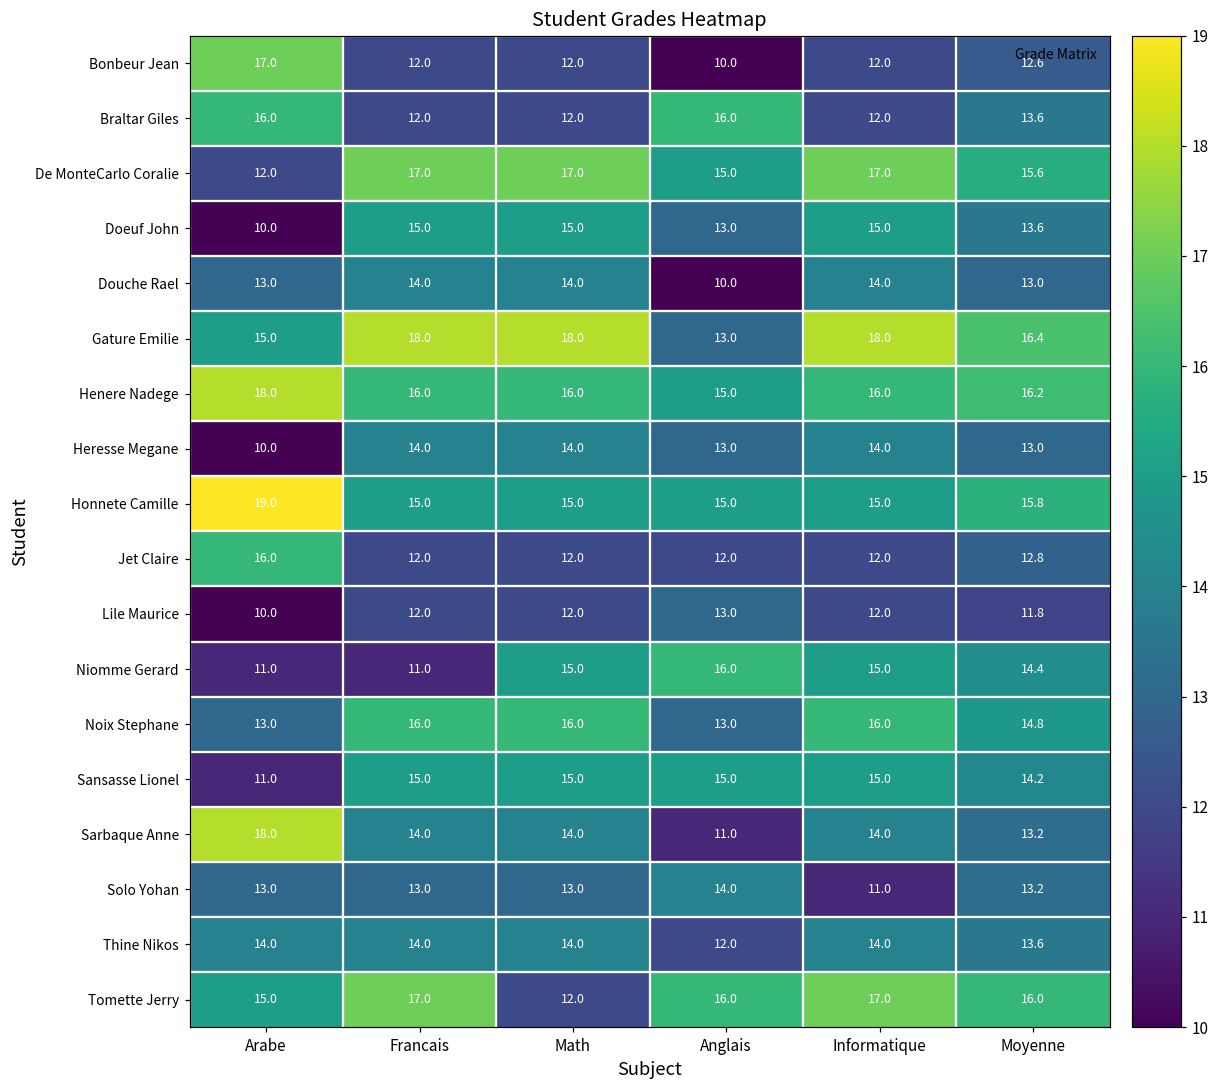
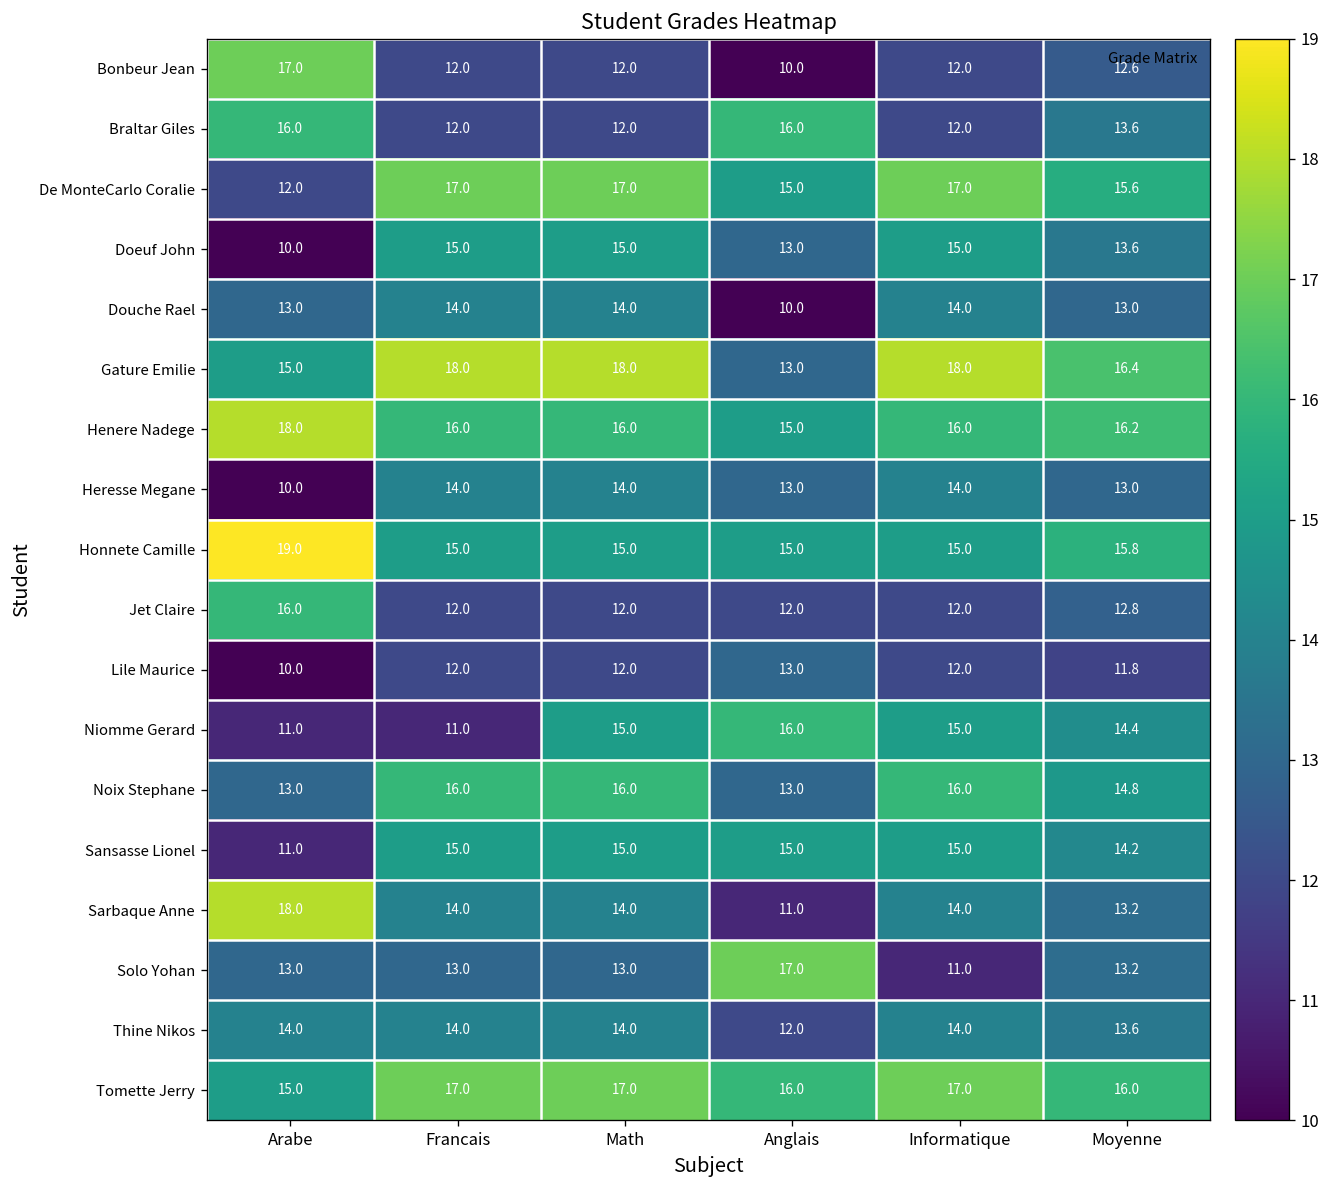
  {
    "Bonbeur Jean": {
      "Arabe": 17.0,
      "Francais": 12.0,
      "Math": 12.0,
      "Anglais": 10.0,
      "Informatique": 12.0
    },
    "Braltar Giles": {
      "Arabe": 16.0,
      "Francais": 12.0,
      "Math": 12.0,
      "Anglais": 16.0,
      "Informatique": 12.0,
      "Moyenne": 13.6
    },
    "De MonteCarlo Coralie": {
      "Arabe": 12.0,
      "Francais": 17.0,
      "Math": 17.0,
      "Anglais": 15.0,
      "Informatique": 17.0,
      "Moyenne": 15.6
    },
    "Doeuf John": {
      "Arabe": 10.0,
      "Francais": 15.0,
      "Math": 15.0,
      "Anglais": 13.0,
      "Informatique": 15.0,
      "Moyenne": 13.6
    },
    "Douche Rael": {
      "Arabe": 13.0,
      "Francais": 14.0,
      "Math": 14.0,
      "Anglais": 10.0,
      "Informatique": 14.0,
      "Moyenne": 13.0
    },
    "Gature Emilie": {
      "Arabe": 15.0,
      "Francais": 18.0,
      "Math": 18.0,
      "Anglais": 13.0,
      "Informatique": 18.0,
      "Moyenne": 16.4
    },
    "Henere Nadege": {
      "Arabe": 18.0,
      "Francais": 16.0,
      "Math": 16.0,
      "Anglais": 15.0,
      "Informatique": 16.0,
      "Moyenne": 16.2
    },
    "Heresse Megane": {
      "Arabe": 10.0,
      "Francais": 14.0,
      "Math": 14.0,
      "Anglais": 13.0,
      "Informatique": 14.0,
      "Moyenne": 13.0
    },
    "Honnete Camille": {
      "Arabe": 19.0,
      "Francais": 15.0,
      "Math": 15.0,
      "Anglais": 15.0,
      "Informatique": 15.0,
      "Moyenne": 15.8
    },
    "Jet Claire": {
      "Arabe": 16.0,
      "Francais": 12.0,
      "Math": 12.0,
      "Anglais": 12.0,
      "Informatique": 12.0,
      "Moyenne": 12.8
    },
    "Lile Maurice": {
      "Arabe": 10.0,
      "Francais": 12.0,
      "Math": 12.0,
      "Anglais": 13.0,
      "Informatique": 12.0,
      "Moyenne": 11.8
    },
    "Niomme Gerard": {
      "Arabe": 11.0,
      "Francais": 11.0,
      "Math": 15.0,
      "Anglais": 16.0,
      "Informatique": 15.0,
      "Moyenne": 14.4
    },
    "Noix Stephane": {
      "Arabe": 13.0,
      "Francais": 16.0,
      "Math": 16.0,
      "Anglais": 13.0,
      "Informatique": 16.0,
      "Moyenne": 14.8
    },
    "Sansasse Lionel": {
      "Arabe": 11.0,
      "Francais": 15.0,
      "Math": 15.0,
      "Anglais": 15.0,
      "Informatique": 15.0,
      "Moyenne": 14.2
    },
    "Sarbaque Anne": {
      "Arabe": 18.0,
      "Francais": 14.0,
      "Math": 14.0,
      "Anglais": 11.0,
      "Informatique": 14.0,
      "Moyenne": 13.2
    },
    "Solo Yohan": {
      "Arabe": 13.0,
      "Francais": 13.0,
      "Math": 13.0,
-     "Anglais": 14.0,
+     "Anglais": 17.0,
      "Informatique": 11.0,
      "Moyenne": 13.2
    },
    "Thine Nikos": {
      "Arabe": 14.0,
      "Francais": 14.0,
      "Math": 14.0,
      "Anglais": 12.0,
      "Informatique": 14.0,
      "Moyenne": 13.6
    },
    "Tomette Jerry": {
      "Arabe": 15.0,
      "Francais": 17.0,
-     "Math": 12.0,
+     "Math": 17.0,
      "Anglais": 16.0,
      "Informatique": 17.0,
      "Moyenne": 16.0
    }
  }
